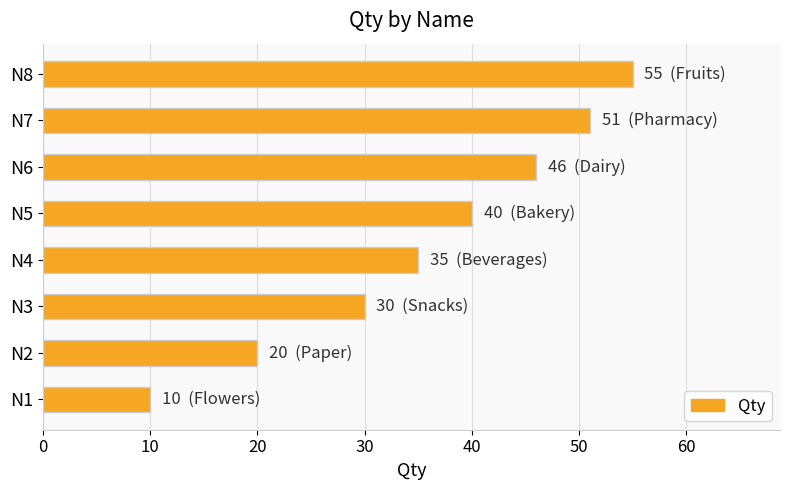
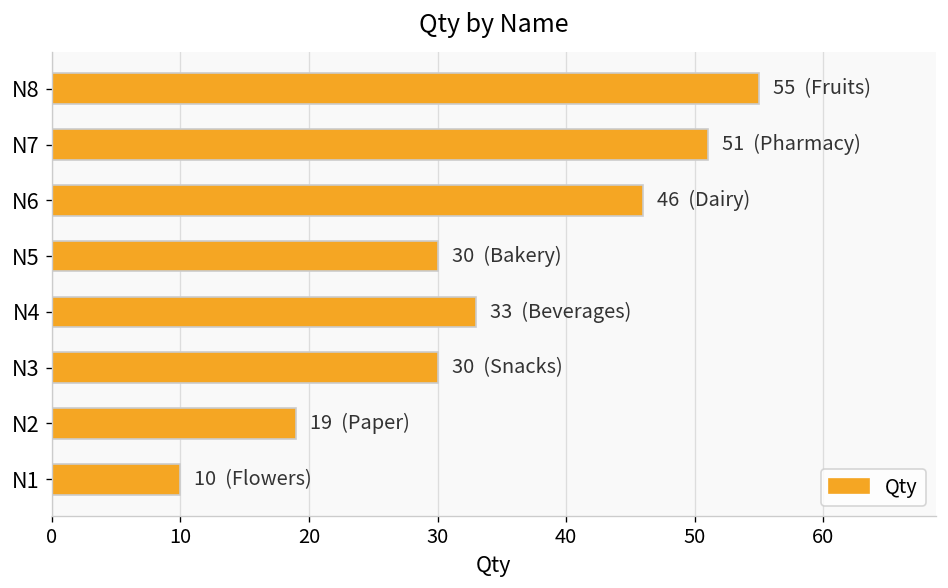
  {
    "N8": 55,
    "N7": 51,
    "N6": 46,
-   "N5": 40,
-   "N4": 35,
+   "N5": 30,
+   "N4": 33,
    "N3": 30,
-   "N2": 20,
+   "N2": 19,
    "N1": 10
  }
